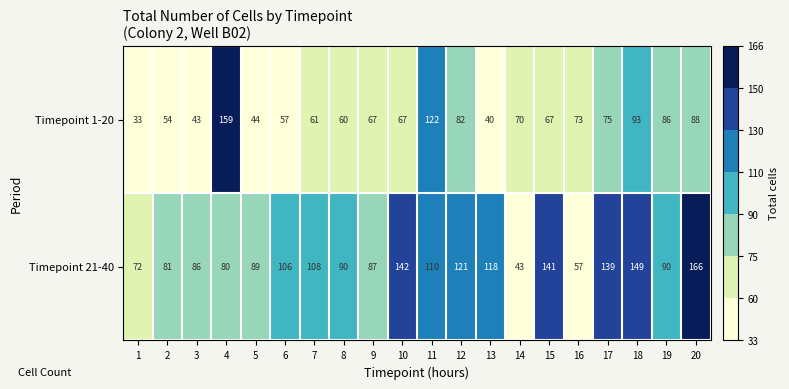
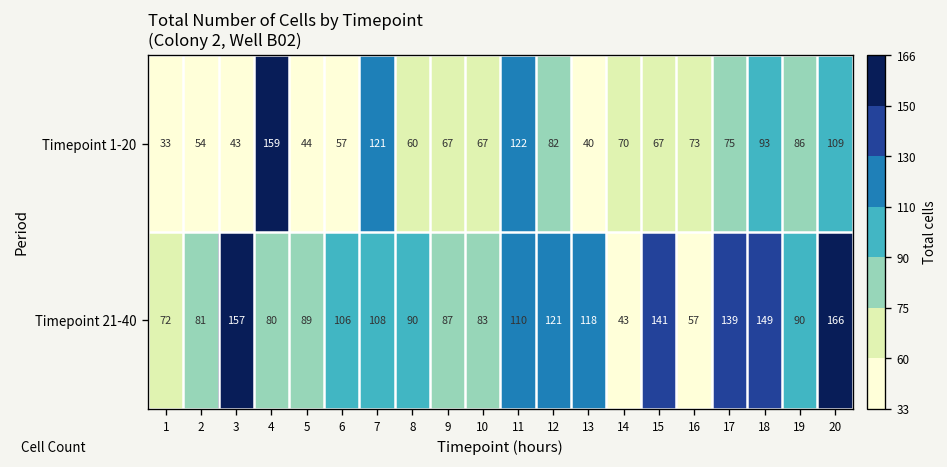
  {
    "Timepoint 1-20": {
      "1": 33,
      "2": 54,
      "3": 43,
      "4": 159,
      "5": 44,
      "6": 57,
-     "7": 61,
+     "7": 121,
      "8": 60,
      "9": 67,
      "10": 67,
      "11": 122,
      "12": 82,
      "13": 40,
      "14": 70,
      "15": 67,
      "16": 73,
      "17": 75,
      "18": 93,
      "19": 86,
-     "20": 88
+     "20": 109
    },
    "Timepoint 21-40": {
      "1": 72,
      "2": 81,
-     "3": 86,
+     "3": 157,
      "4": 80,
      "5": 89,
      "6": 106,
      "7": 108,
      "8": 90,
      "9": 87,
-     "10": 142,
+     "10": 83,
      "11": 110,
      "12": 121,
      "13": 118,
      "14": 43,
      "15": 141,
      "16": 57,
      "17": 139,
      "18": 149,
      "19": 90,
      "20": 166
    }
  }
